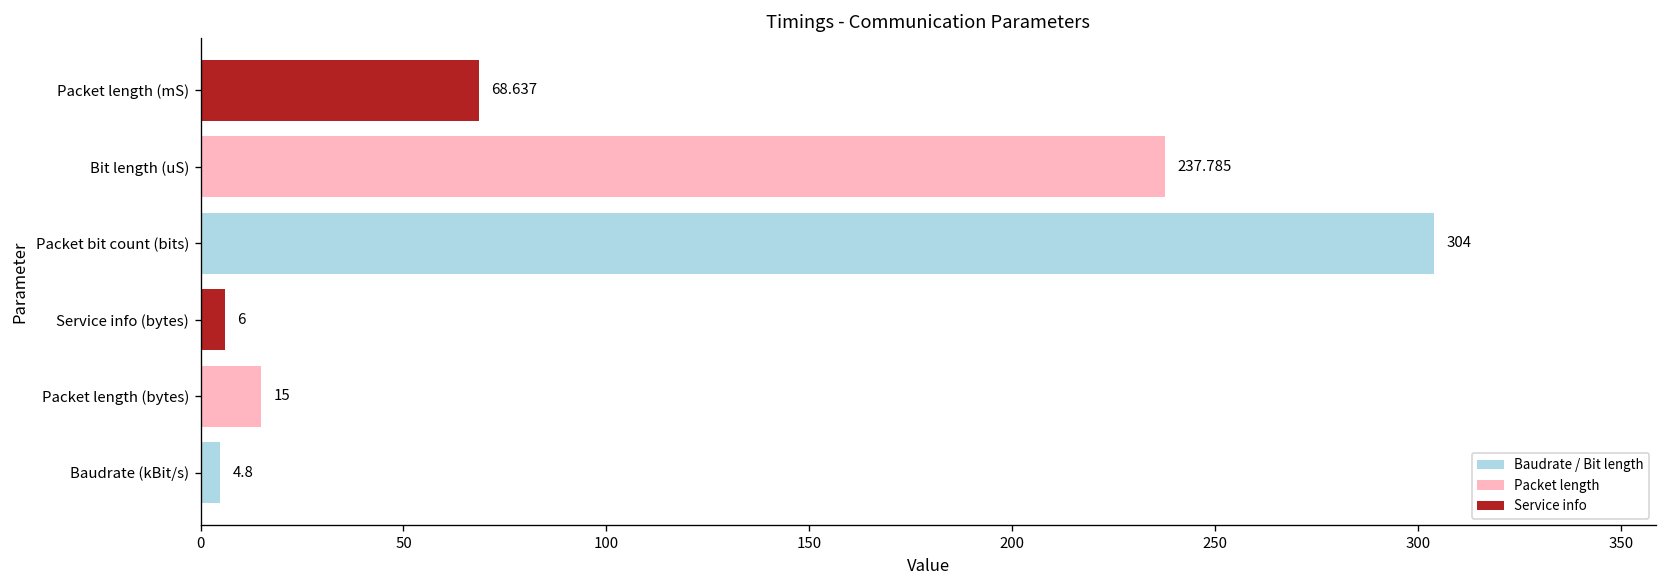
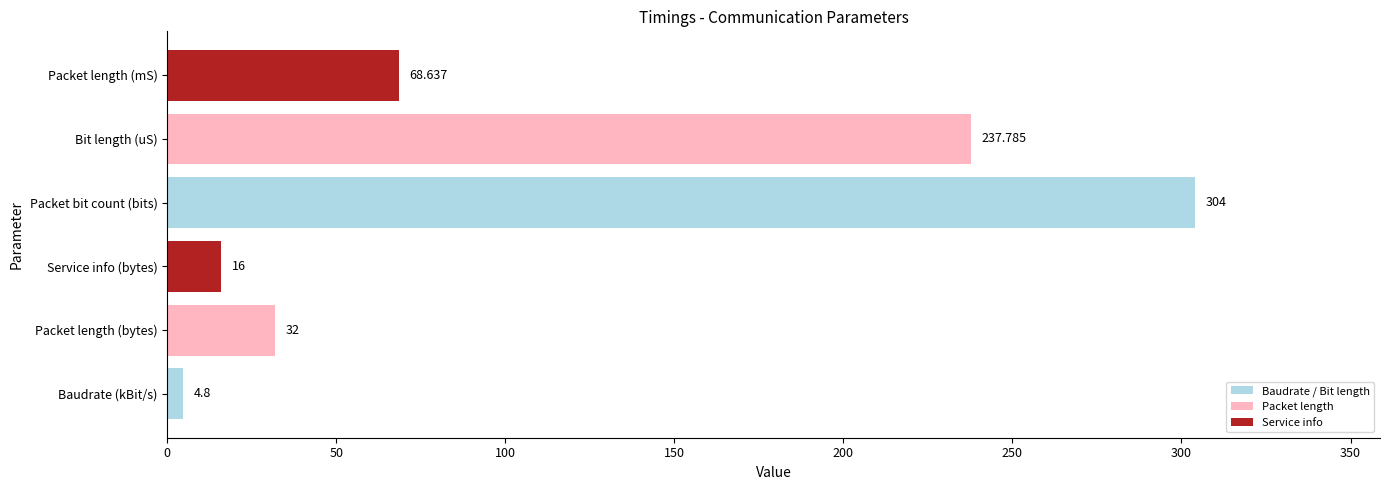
  {
    "Packet length (mS)": 68.637,
    "Bit length (uS)": 237.785,
    "Packet bit count (bits)": 304,
-   "Service info (bytes)": 6,
-   "Packet length (bytes)": 15,
+   "Service info (bytes)": 16,
+   "Packet length (bytes)": 32,
    "Baudrate (kBit/s)": 4.8
  }
